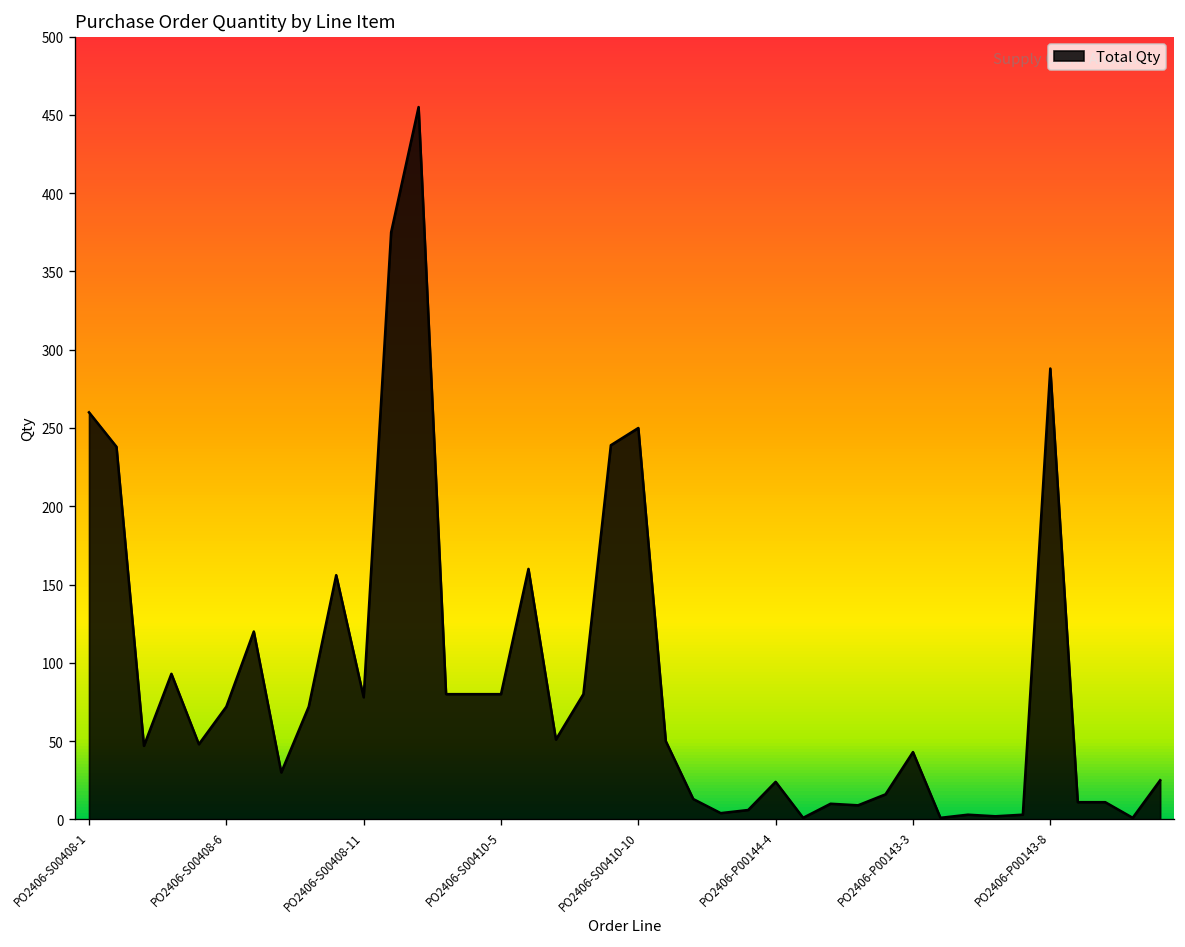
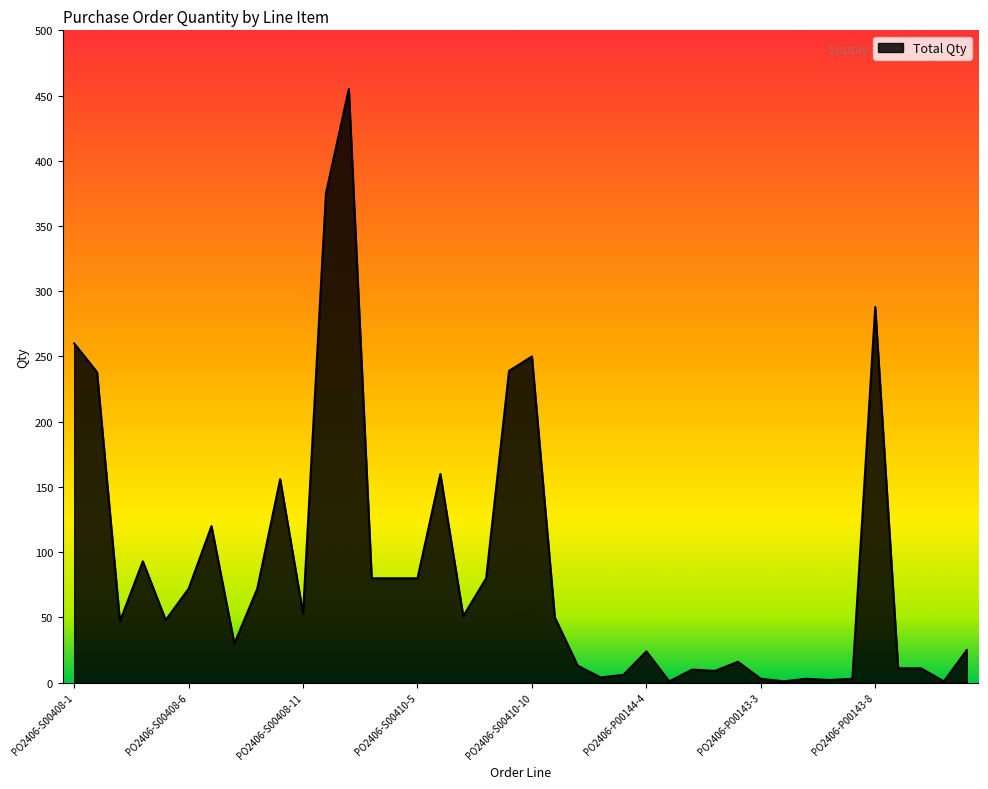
  {
    "PO2406-S00408-1": 260,
    "PO2406-S00408-6": 72,
-   "PO2406-S00408-11": 78,
+   "PO2406-S00408-11": 53,
    "PO2406-S00410-5": 80,
    "PO2406-S00410-10": 250,
    "PO2406-P00144-4": 24,
-   "PO2406-P00143-3": 43,
+   "PO2406-P00143-3": 3,
    "PO2406-P00143-8": 288
  }
